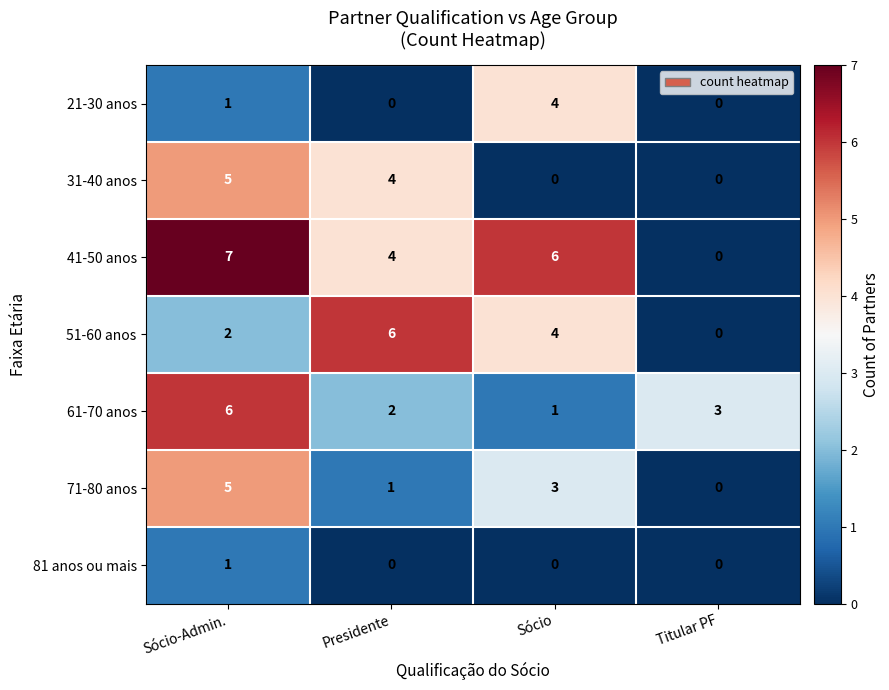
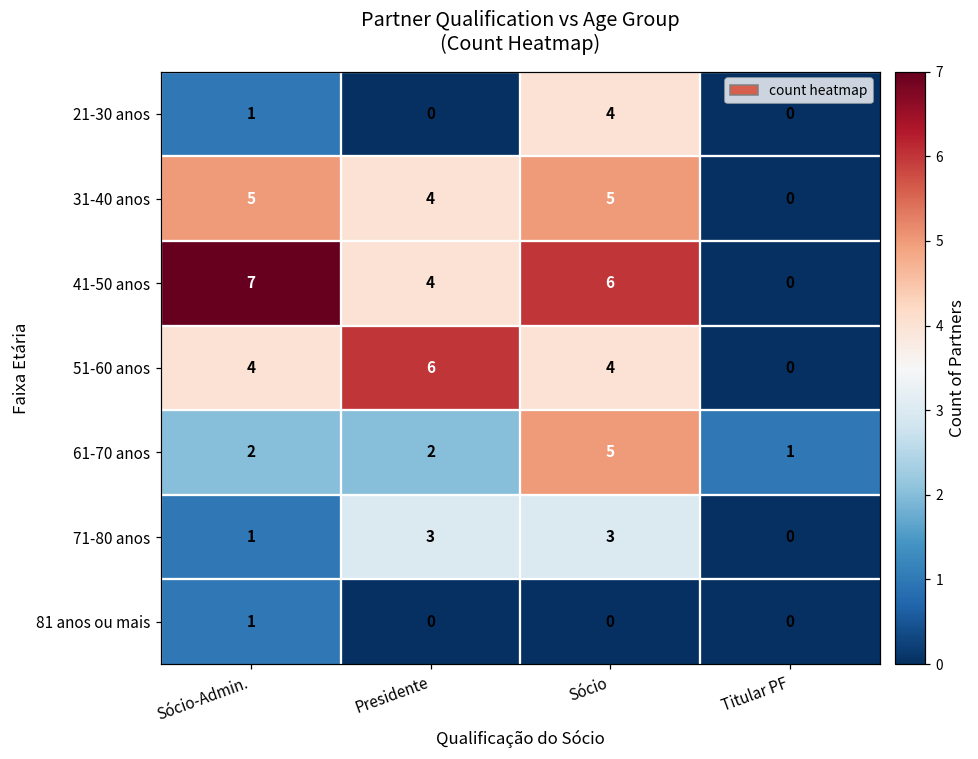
  {
    "21-30 anos": {
      "Sócio-Admin.": 1,
      "Presidente": 0,
      "Sócio": 4,
      "Titular PF": 0
    },
    "31-40 anos": {
      "Sócio-Admin.": 5,
      "Presidente": 4,
-     "Sócio": 0,
+     "Sócio": 5,
      "Titular PF": 0
    },
    "41-50 anos": {
      "Sócio-Admin.": 7,
      "Presidente": 4,
      "Sócio": 6,
      "Titular PF": 0
    },
    "51-60 anos": {
-     "Sócio-Admin.": 2,
+     "Sócio-Admin.": 4,
      "Presidente": 6,
      "Sócio": 4,
      "Titular PF": 0
    },
    "61-70 anos": {
-     "Sócio-Admin.": 6,
+     "Sócio-Admin.": 2,
      "Presidente": 2,
-     "Sócio": 1,
-     "Titular PF": 3
+     "Sócio": 5,
+     "Titular PF": 1
    },
    "71-80 anos": {
-     "Sócio-Admin.": 5,
-     "Presidente": 1,
+     "Sócio-Admin.": 1,
+     "Presidente": 3,
      "Sócio": 3,
      "Titular PF": 0
    },
    "81 anos ou mais": {
      "Sócio-Admin.": 1,
      "Presidente": 0,
      "Sócio": 0,
      "Titular PF": 0
    }
  }
